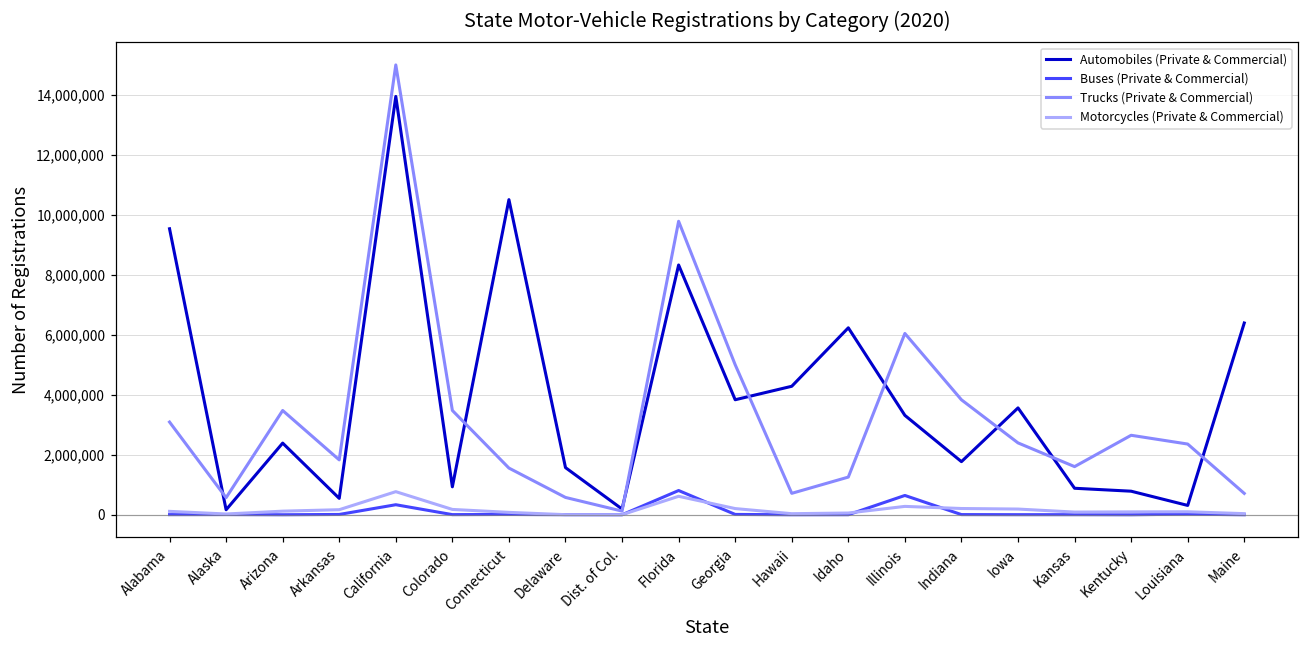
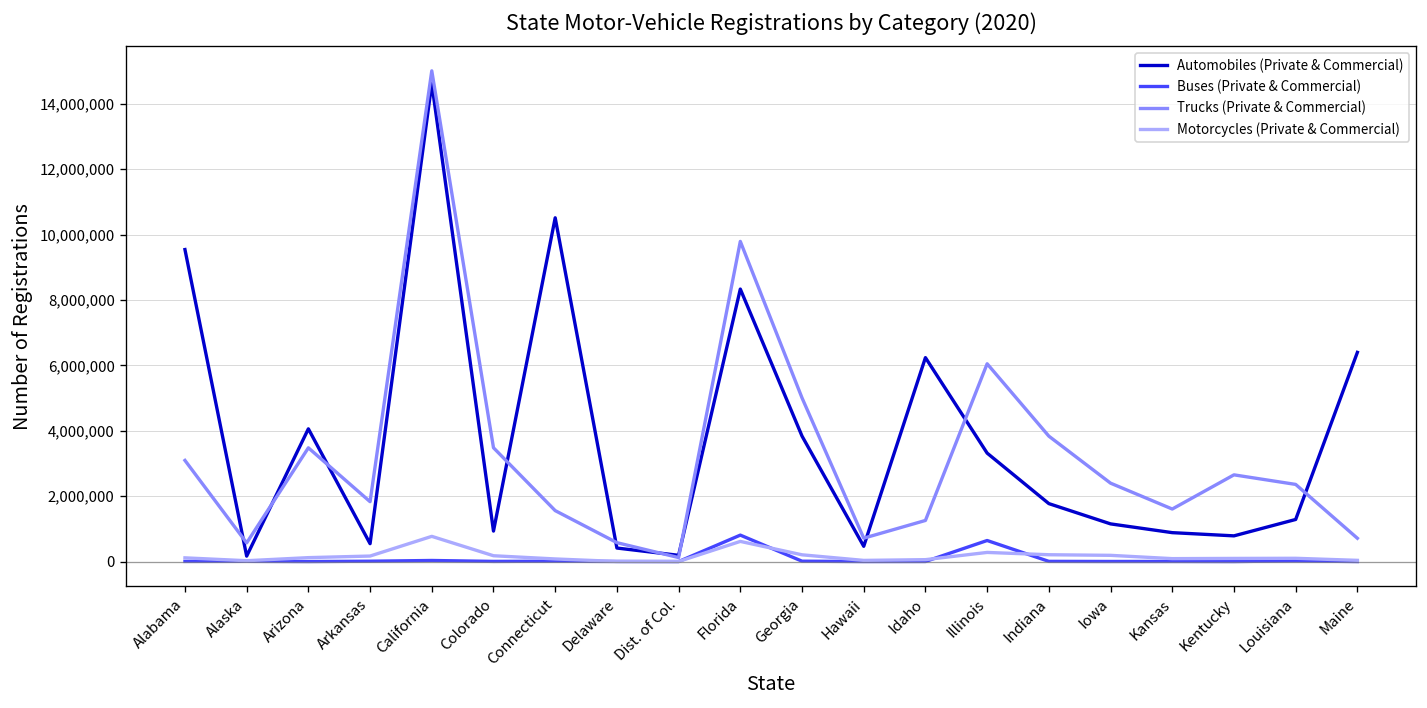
  {
    "Automobiles (Private & Commercial)": {
      "Alabama": "9,500,000",
      "Alaska": "200,000",
-     "Arizona": "2,400,000",
+     "Arizona": "4,100,000",
      "Arkansas": "500,000",
-     "California": "14,000,000",
+     "California": "14,600,000",
      "Colorado": "900,000",
      "Connecticut": "10,500,000",
-     "Delaware": "1,600,000",
+     "Delaware": "400,000",
      "Florida": "8,300,000",
      "Georgia": "3,800,000",
-     "Hawaii": "4,300,000",
+     "Hawaii": "500,000",
      "Idaho": "6,200,000",
      "Illinois": "3,300,000",
      "Indiana": "1,800,000",
-     "Iowa": "3,600,000",
+     "Iowa": "1,200,000",
      "Kansas": "900,000",
      "Kentucky": "800,000",
-     "Louisiana": "300,000",
+     "Louisiana": "1,300,000",
      "Maine": "6,400,000"
    },
    "Buses (Private & Commercial)": {
      "Alabama": "0",
      "Arizona": "0",
      "Arkansas": "0",
-     "California": "300,000",
+     "California": "0",
      "Colorado": "0",
      "Florida": "800,000",
      "Georgia": "0",
      "Illinois": "600,000",
      "Indiana": "0",
      "Iowa": "0",
      "Kentucky": "0"
    }
  }
